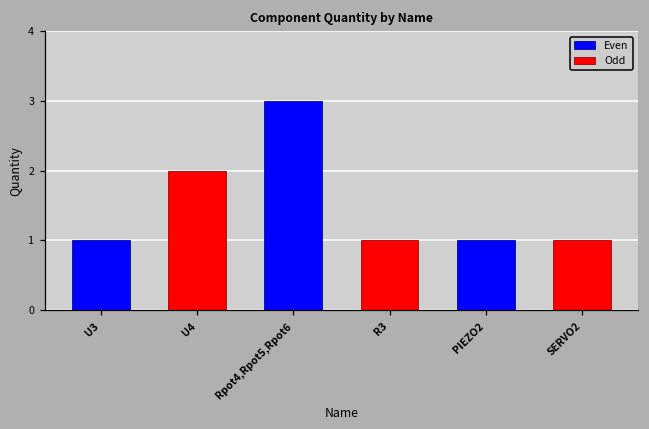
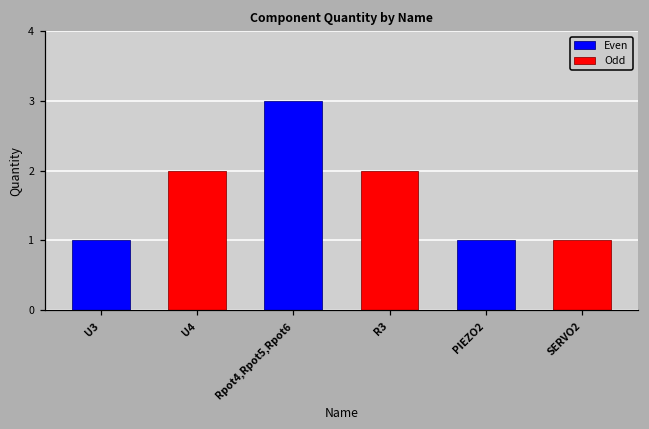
  {
    "Even": {
      "U3": 1,
      "Rpot4,Rpot5,Rpot6": 3,
      "PIEZO2": 1
    },
    "Odd": {
      "U4": 2,
-     "R3": 1,
+     "R3": 2,
      "SERVO2": 1
    }
  }
